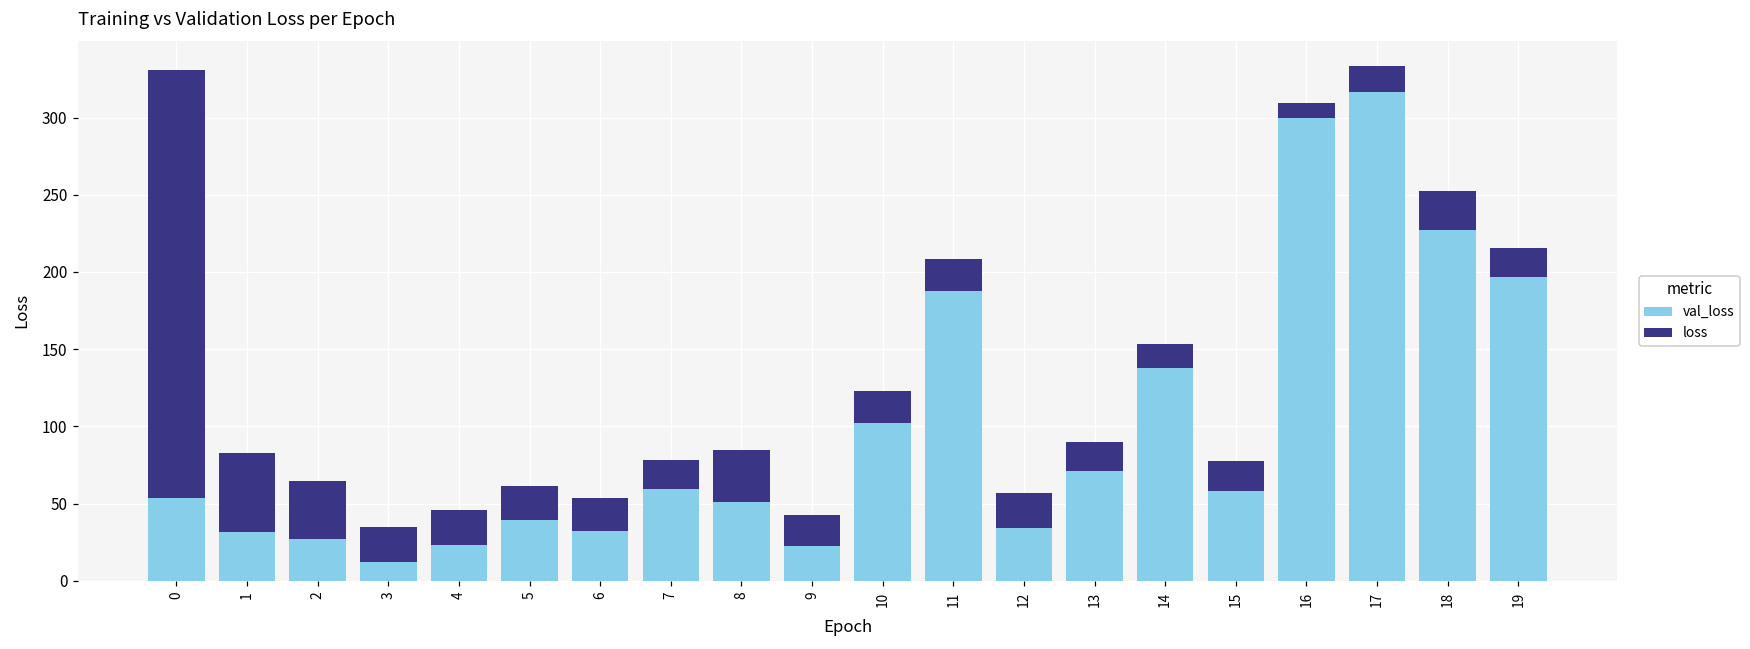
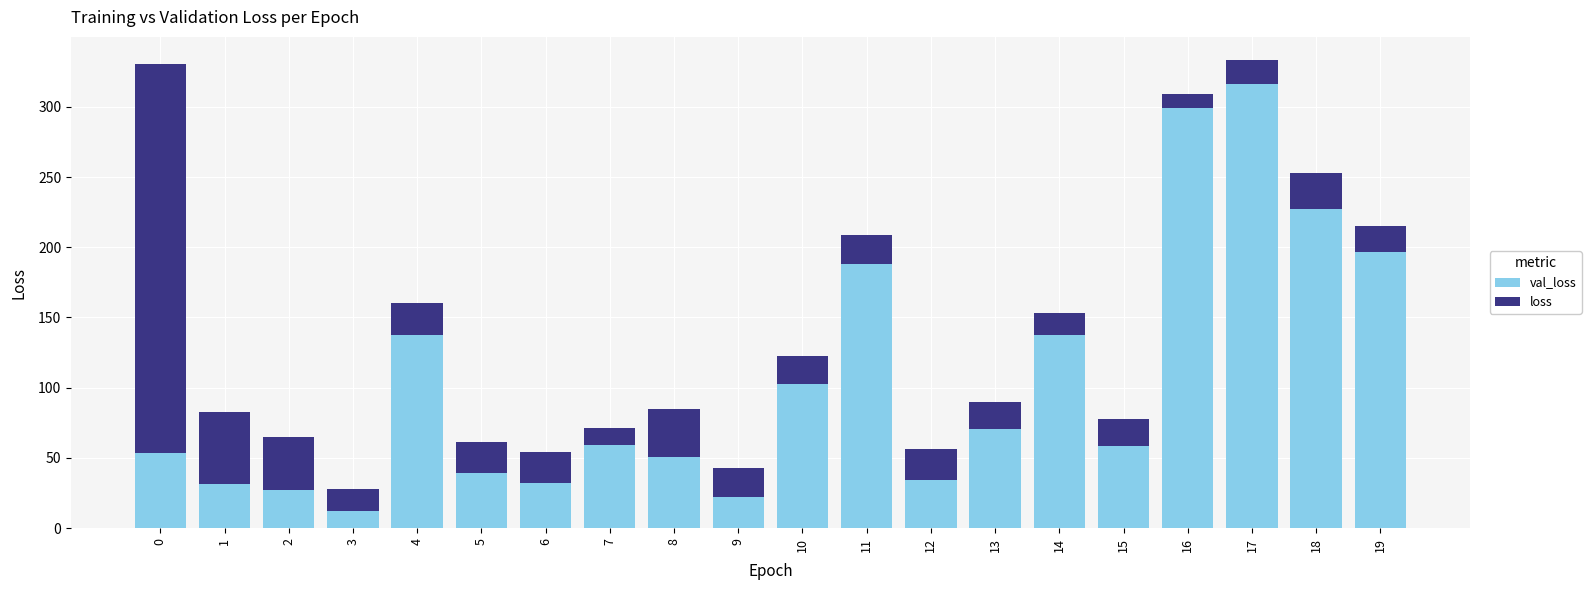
  {
    "val_loss": {
      "0": 54,
      "1": 32,
      "2": 27,
      "3": 12,
-     "4": 23,
+     "4": 137,
      "5": 40,
      "6": 32,
      "7": 59,
      "8": 51,
      "9": 22,
      "10": 103,
      "11": 188,
      "12": 34,
      "13": 71,
      "14": 138,
      "15": 58,
      "16": 299,
      "17": 316,
      "18": 227,
      "19": 197
    },
    "loss": {
      "0": 277,
      "1": 51,
      "2": 37,
-     "3": 23,
+     "3": 15,
      "4": 23,
      "5": 22,
      "6": 22,
-     "7": 19,
+     "7": 12,
      "8": 34,
      "9": 20,
      "10": 20,
      "11": 20,
      "12": 22,
      "13": 19,
      "14": 16,
      "15": 19,
      "16": 10,
      "17": 17,
      "18": 26,
      "19": 18
    }
  }
